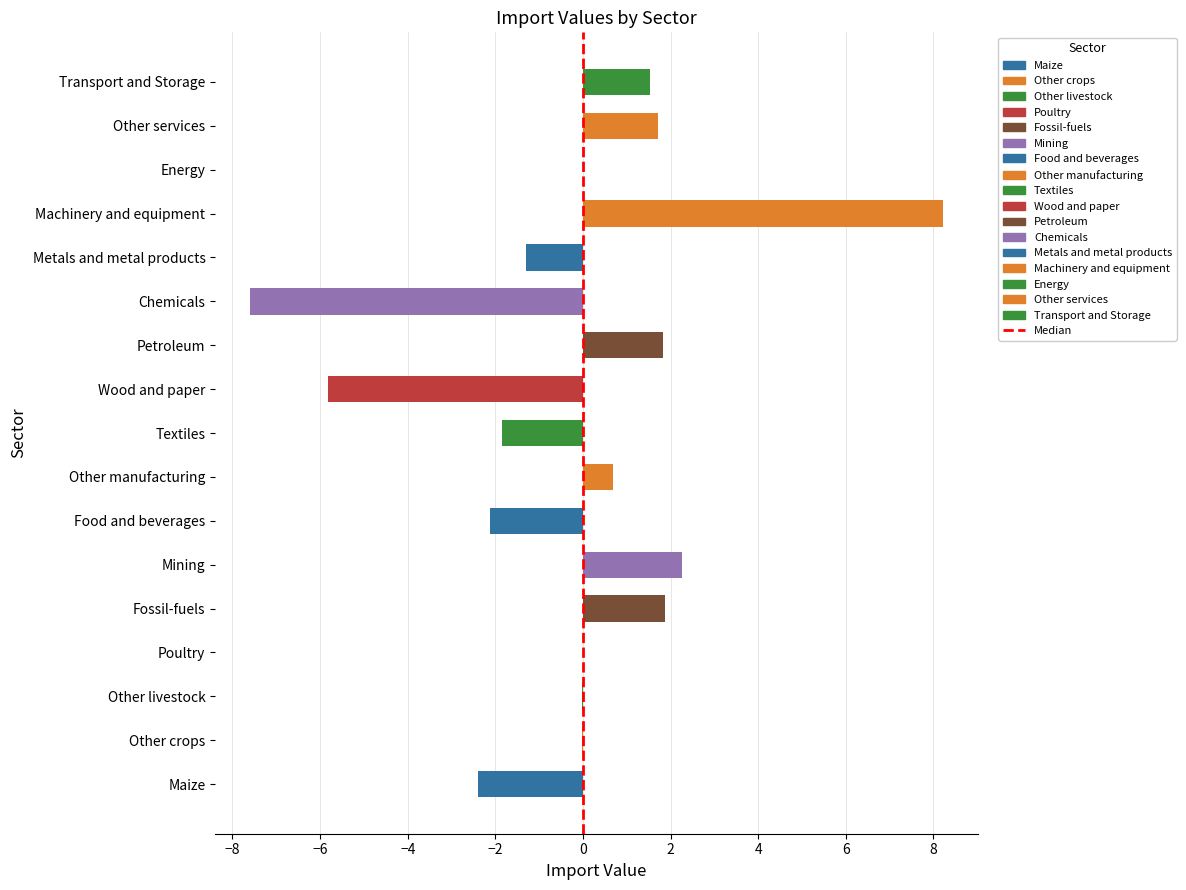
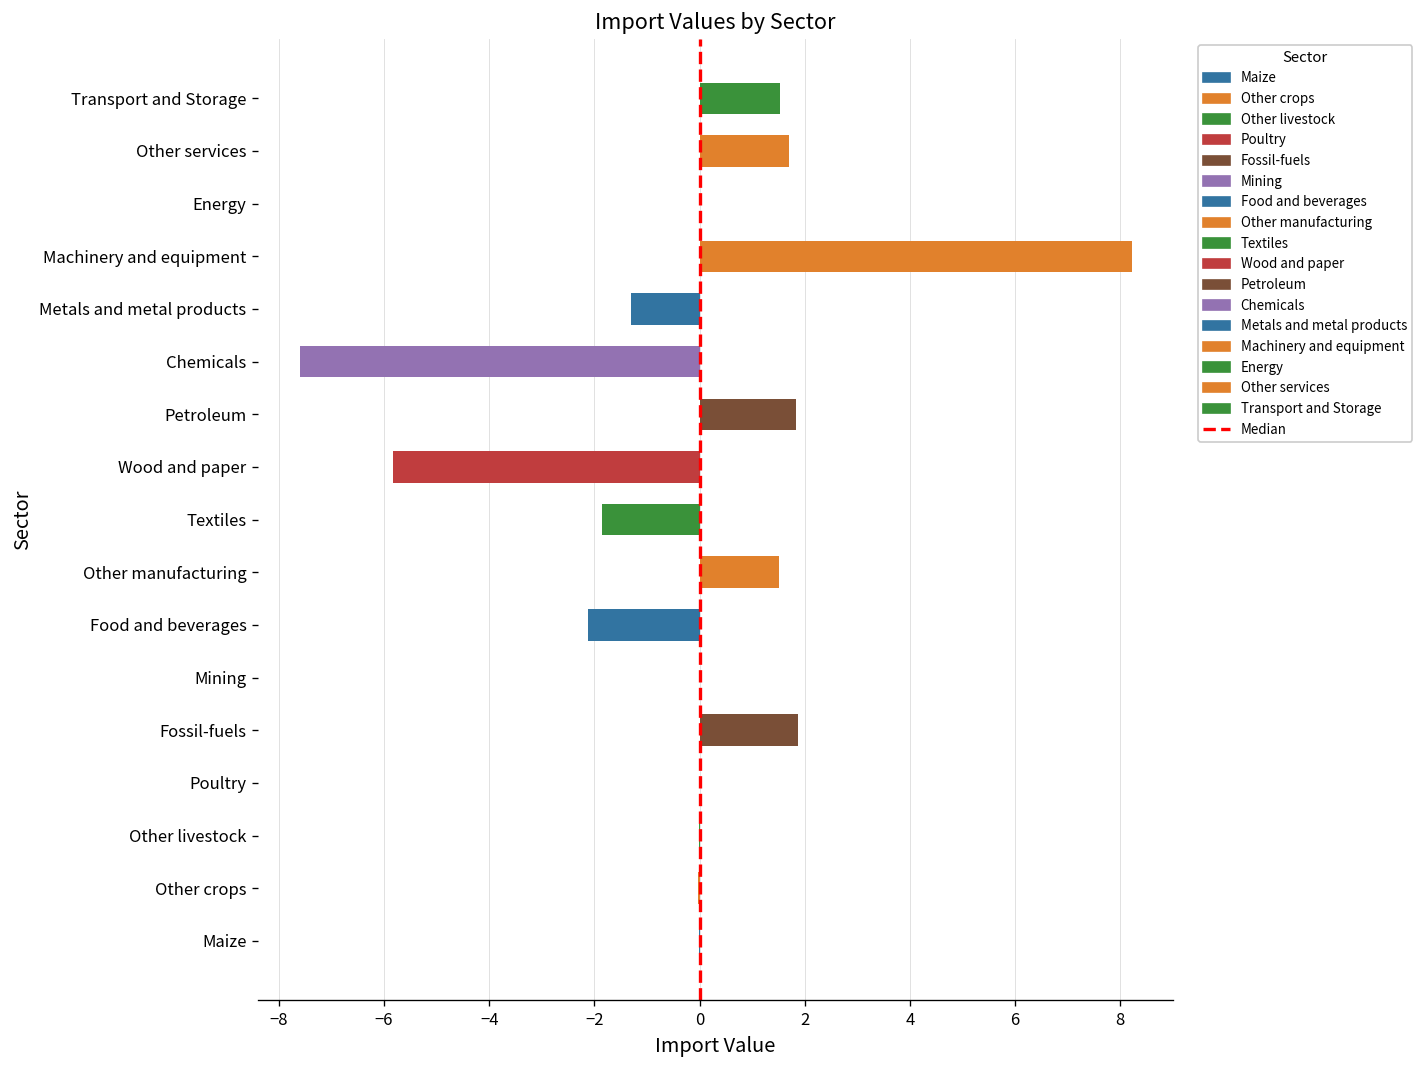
  {
    "Transport and Storage": 1.5,
    "Other services": 1.7,
    "Machinery and equipment": 8.2,
    "Metals and metal products": -1.3,
    "Chemicals": -7.6,
    "Petroleum": 1.8,
    "Wood and paper": -5.8,
    "Textiles": -1.9,
-   "Other manufacturing": 0.7,
+   "Other manufacturing": 1.5,
    "Food and beverages": -2.1,
-   "Mining": 2.3,
+   "Mining": 0.0,
    "Fossil-fuels": 1.9,
-   "Maize": -2.4
+   "Maize": 0.0
  }
